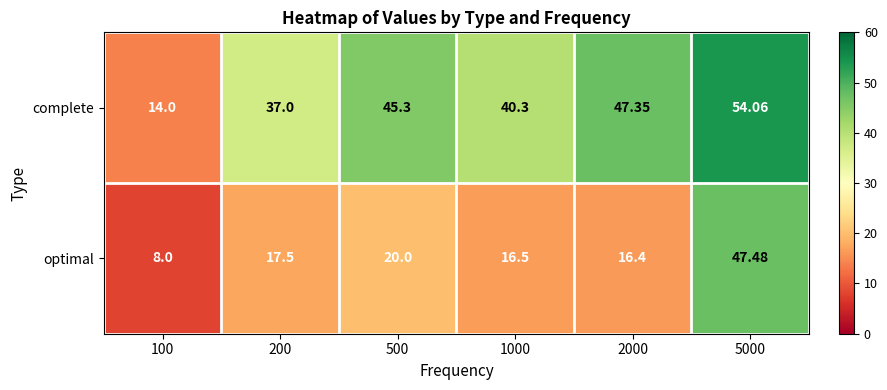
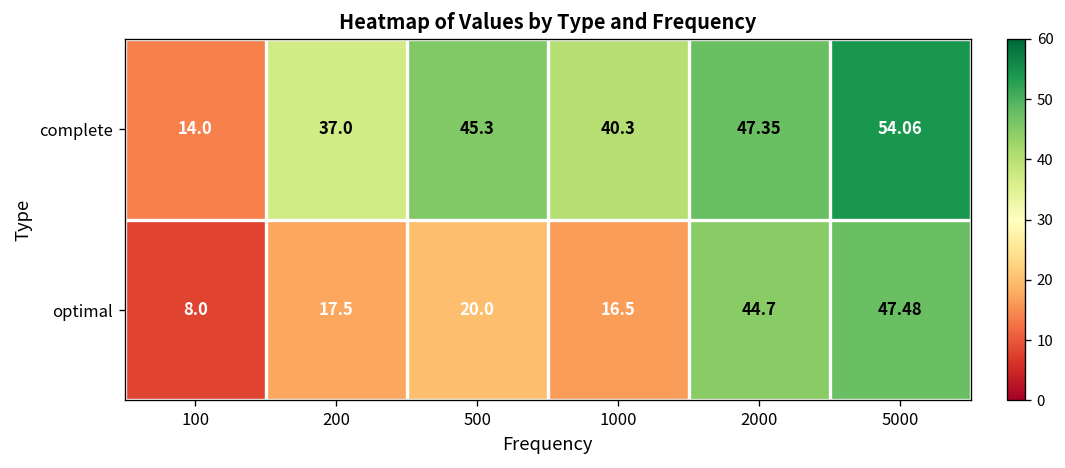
  {
    "complete": {
      "100": 14.0,
      "200": 37.0,
      "500": 45.3,
      "1000": 40.3,
      "2000": 47.35,
      "5000": 54.06
    },
    "optimal": {
      "100": 8.0,
      "200": 17.5,
      "500": 20.0,
      "1000": 16.5,
-     "2000": 16.4,
+     "2000": 44.7,
      "5000": 47.48
    }
  }
